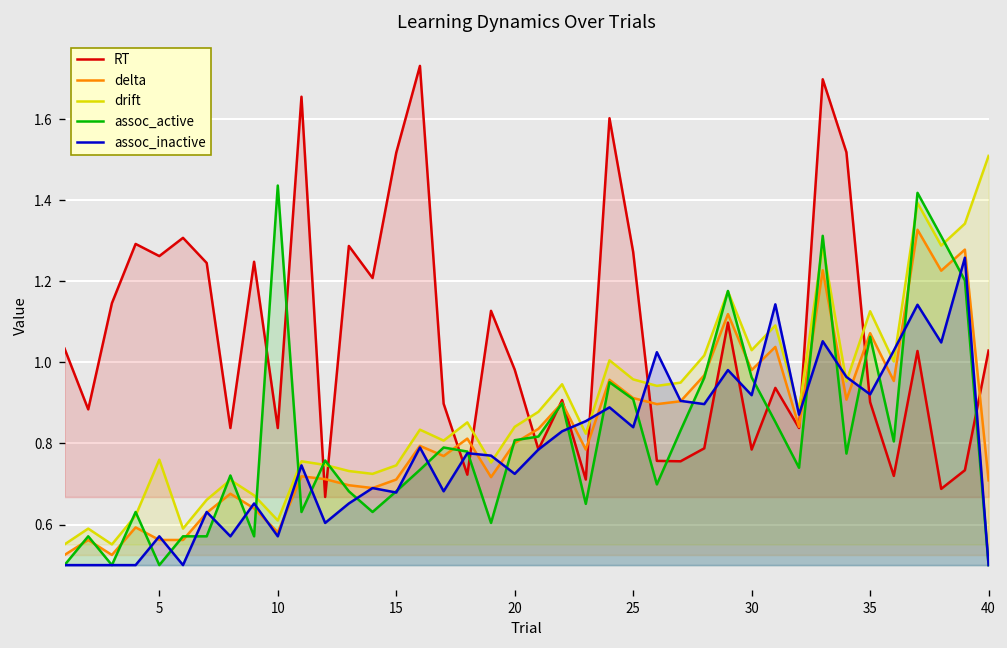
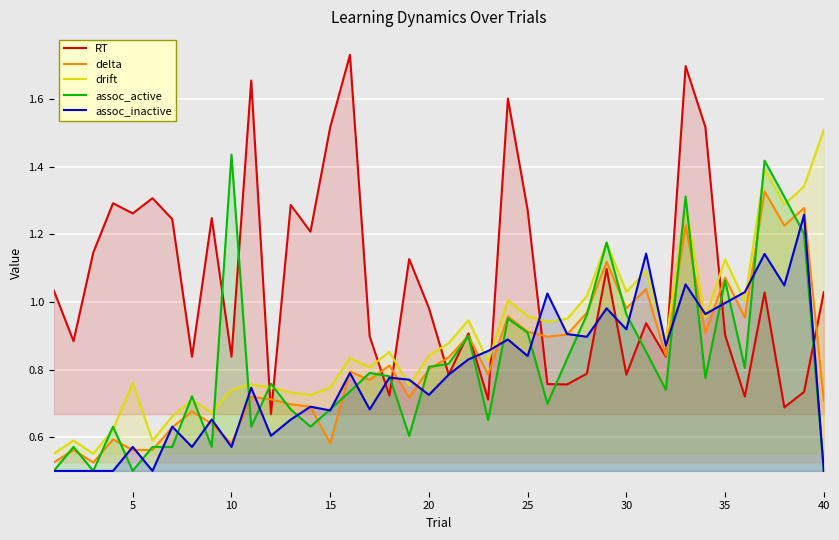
  {
    "RT": {
      "5": 1.26,
      "10": 0.84,
      "15": 1.52,
      "20": 0.98,
      "25": 1.27,
      "30": 0.79,
      "35": 0.90,
      "40": 1.03
    },
    "delta": {
      "5": 0.56,
      "10": 0.58,
-     "15": 0.71,
+     "15": 0.58,
      "30": 0.98,
      "35": 1.07,
      "40": 0.71
    },
    "drift": {
      "5": 0.76,
-     "10": 0.61,
+     "10": 0.74,
      "15": 0.75,
      "20": 0.84,
      "25": 0.96,
      "30": 1.03,
      "35": 1.13,
      "40": 1.51
    },
    "assoc_active": {
      "5": 0.50,
      "10": 1.44,
      "30": 0.96,
      "35": 1.06
    },
    "assoc_inactive": {
      "5": 0.57,
      "10": 0.57,
      "20": 0.73,
      "25": 0.84,
      "30": 0.92,
-     "35": 0.92
+     "35": 1.00
    }
  }
